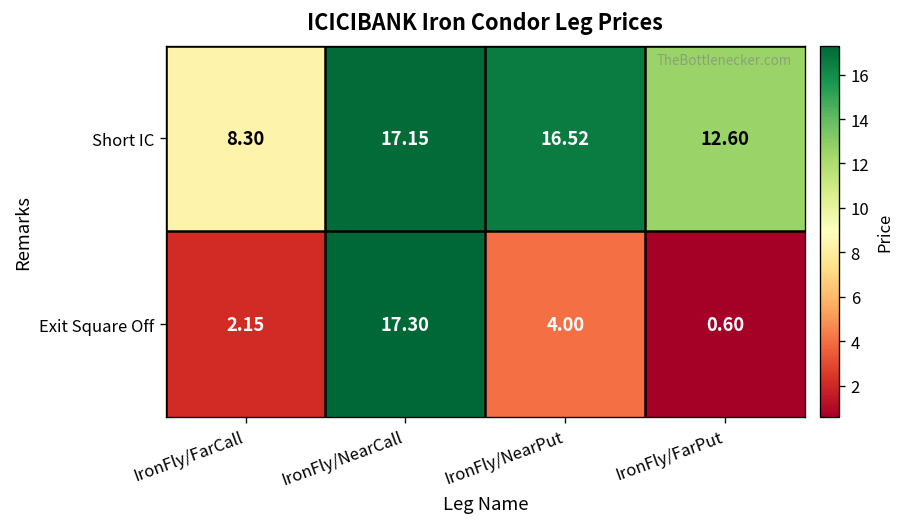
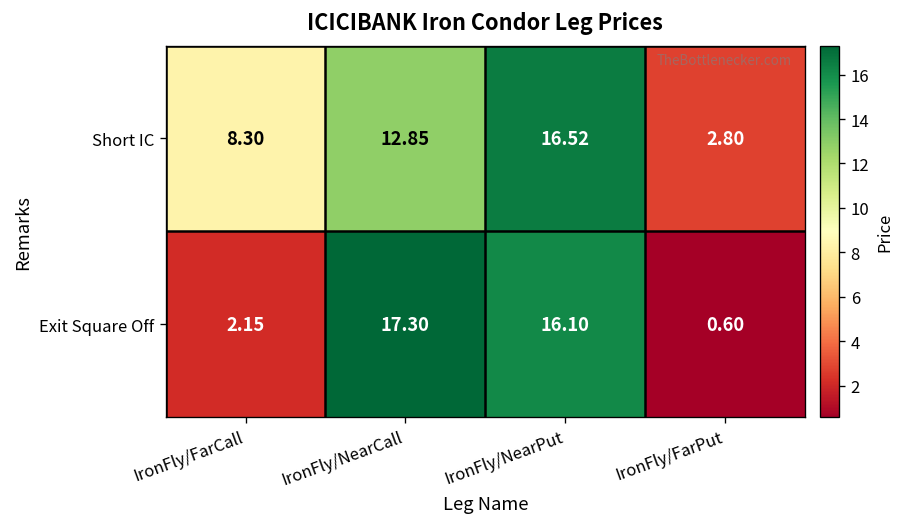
  {
    "Short IC": {
      "IronFly/FarCall": 8.30,
-     "IronFly/NearCall": 17.15,
+     "IronFly/NearCall": 12.85,
      "IronFly/NearPut": 16.52,
-     "IronFly/FarPut": 12.60
+     "IronFly/FarPut": 2.80
    },
    "Exit Square Off": {
      "IronFly/FarCall": 2.15,
      "IronFly/NearCall": 17.30,
-     "IronFly/NearPut": 4.00,
+     "IronFly/NearPut": 16.10,
      "IronFly/FarPut": 0.60
    }
  }
